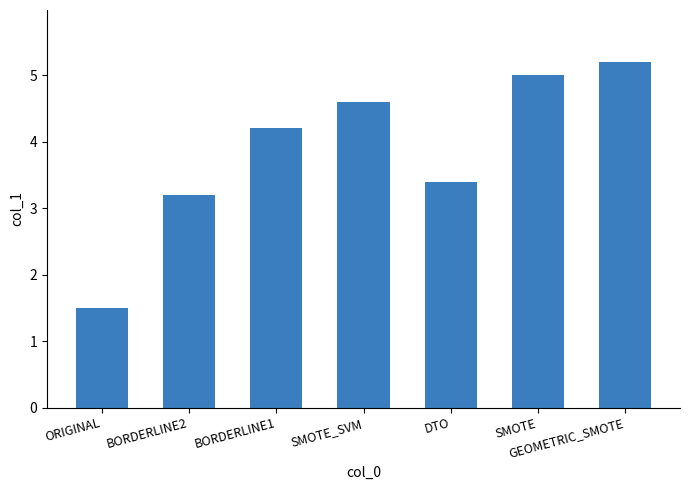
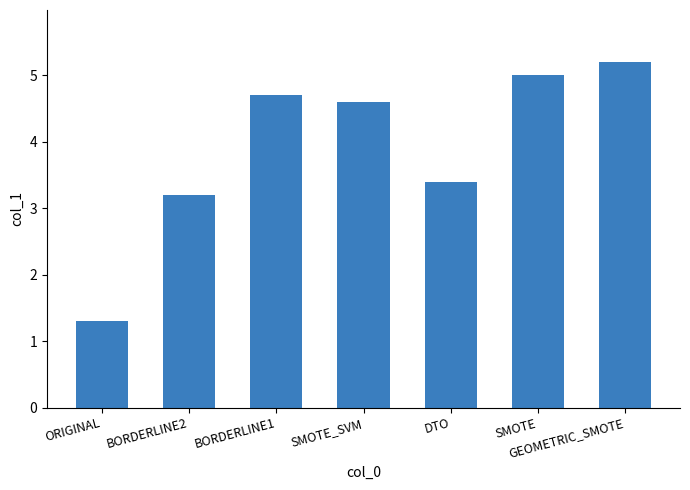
  {
-   "ORIGINAL": 1.5,
+   "ORIGINAL": 1.3,
    "BORDERLINE2": 3.2,
-   "BORDERLINE1": 4.2,
+   "BORDERLINE1": 4.7,
    "SMOTE_SVM": 4.6,
    "DTO": 3.4,
    "SMOTE": 5.0,
    "GEOMETRIC_SMOTE": 5.2
  }
